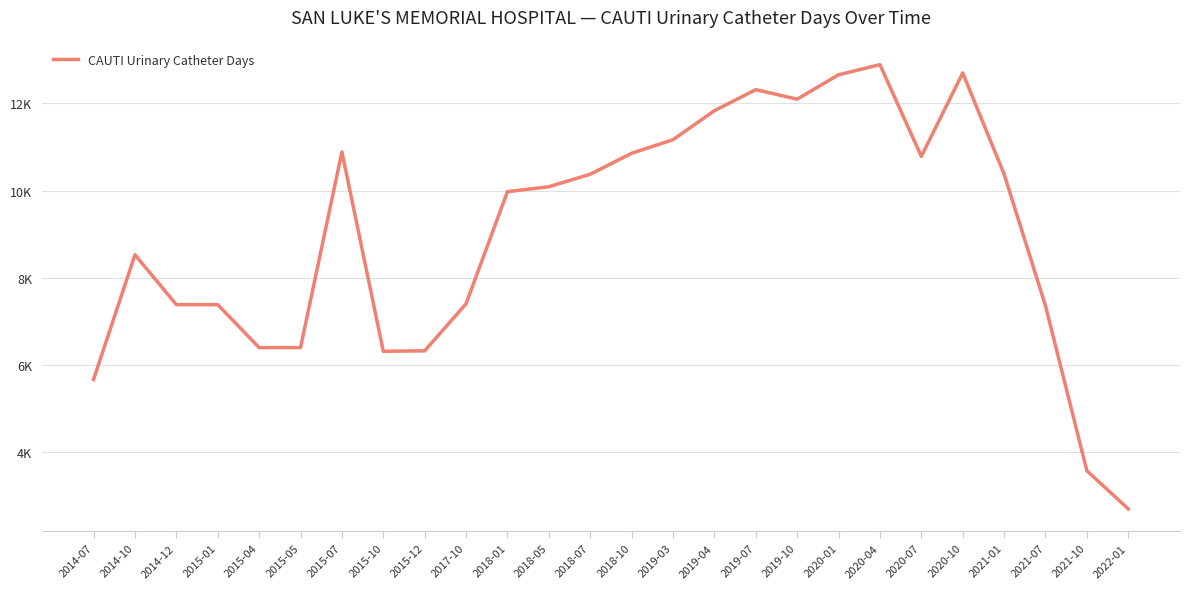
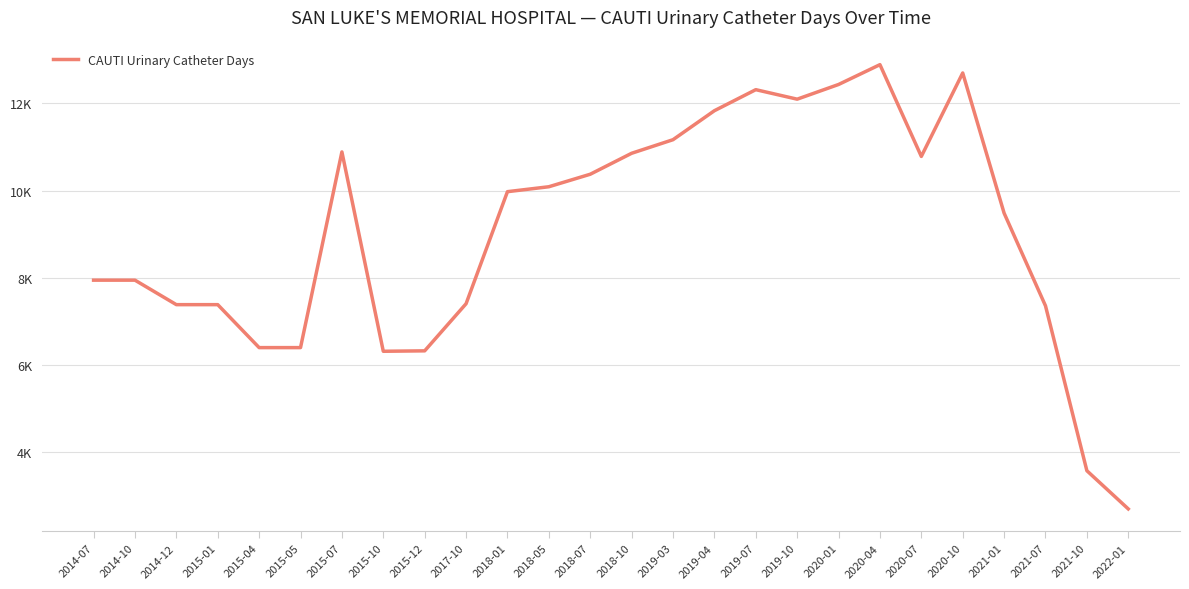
  {
-   "2014-07": 5700,
-   "2014-10": 8500,
+   "2014-07": 7900,
+   "2014-10": 7900,
    "2014-12": 7400,
    "2015-01": 7400,
    "2015-04": 6400,
    "2015-05": 6400,
    "2015-07": 10900,
    "2015-10": 6300,
    "2015-12": 6300,
    "2017-10": 7400,
    "2018-01": 10000,
    "2018-05": 10100,
    "2018-07": 10400,
    "2018-10": 10900,
    "2019-03": 11200,
    "2019-04": 11800,
    "2019-07": 12300,
    "2019-10": 12100,
-   "2020-01": 12700,
+   "2020-01": 12400,
    "2020-04": 12900,
    "2020-07": 10800,
    "2020-10": 12700,
-   "2021-01": 10400,
+   "2021-01": 9500,
    "2021-07": 7400,
    "2021-10": 3600,
    "2022-01": 2700
  }
